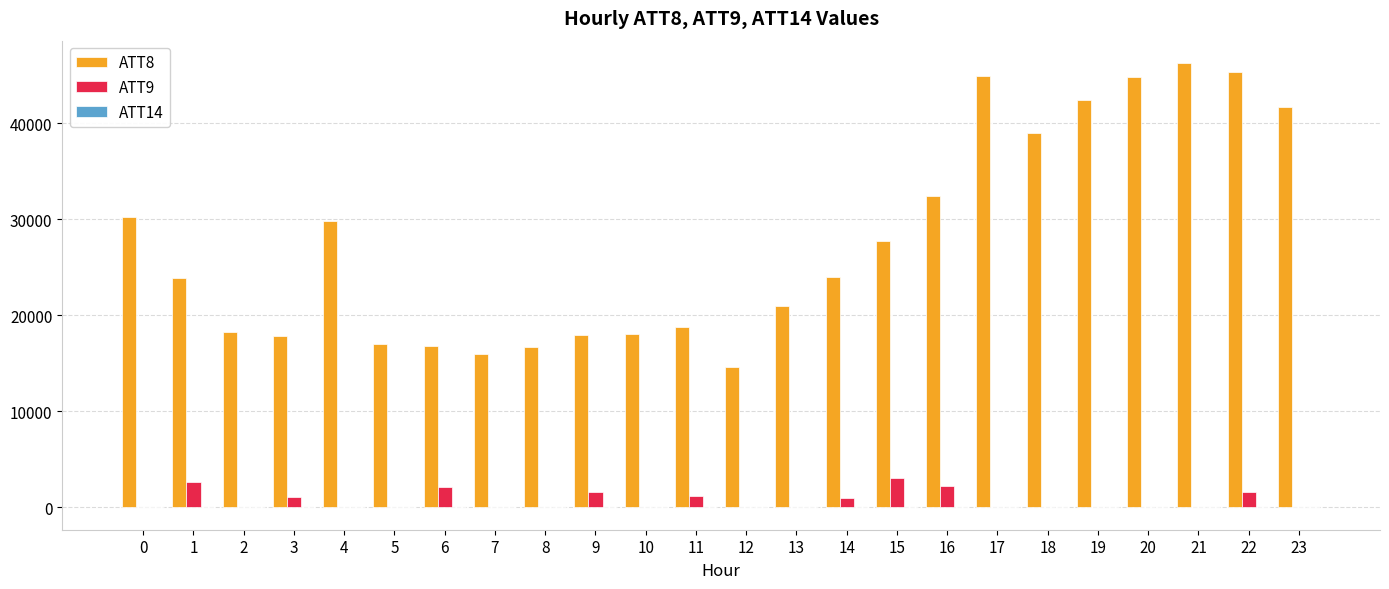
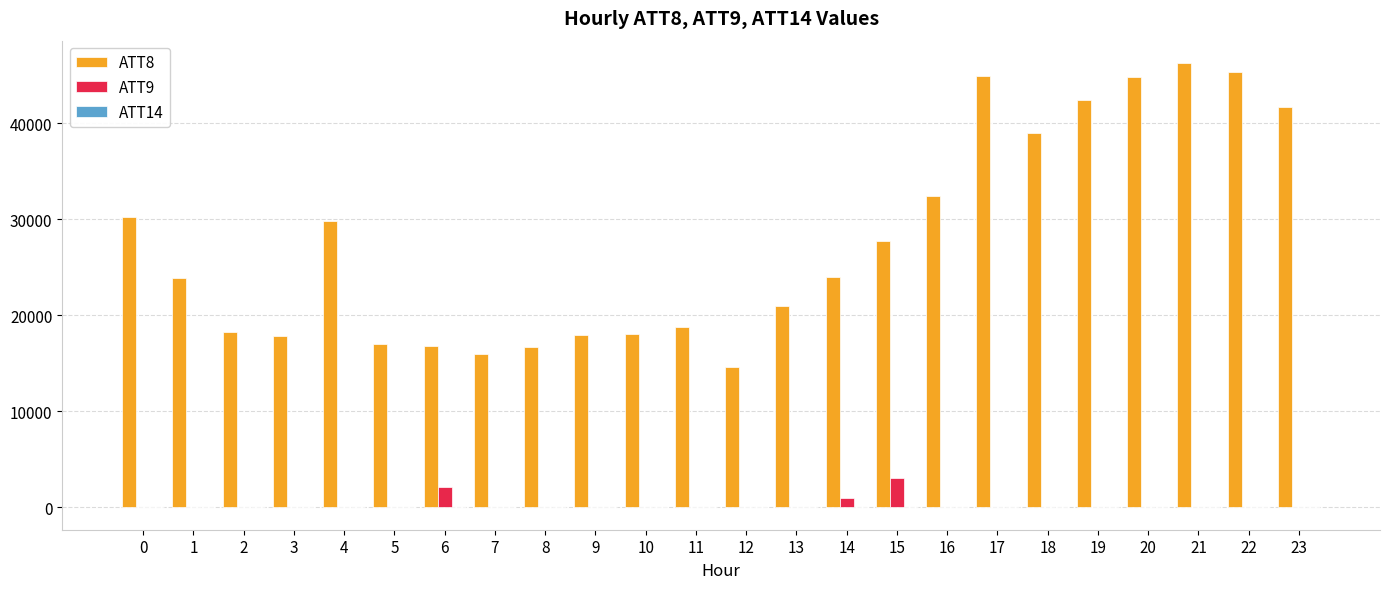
  {
    "ATT8": {
      "0": 30000,
      "1": 24000,
      "2": 18000,
      "3": 18000,
      "4": 30000,
      "5": 17000,
      "6": 17000,
      "7": 16000,
      "8": 17000,
      "9": 18000,
      "10": 18000,
      "11": 19000,
      "12": 15000,
      "13": 21000,
      "14": 24000,
      "15": 28000,
      "16": 32000,
      "17": 45000,
      "18": 39000,
      "19": 42000,
      "20": 45000,
      "21": 46000,
      "22": 45000,
      "23": 42000
    },
    "ATT9": {
-     "1": 3000,
-     "3": 1000,
+     "1": 0,
+     "3": 0,
      "6": 2000,
-     "9": 2000,
-     "11": 1000,
+     "9": 0,
+     "11": 0,
      "14": 1000,
      "15": 3000,
-     "16": 2000,
-     "22": 2000
+     "16": 0,
+     "22": 0
    }
  }
